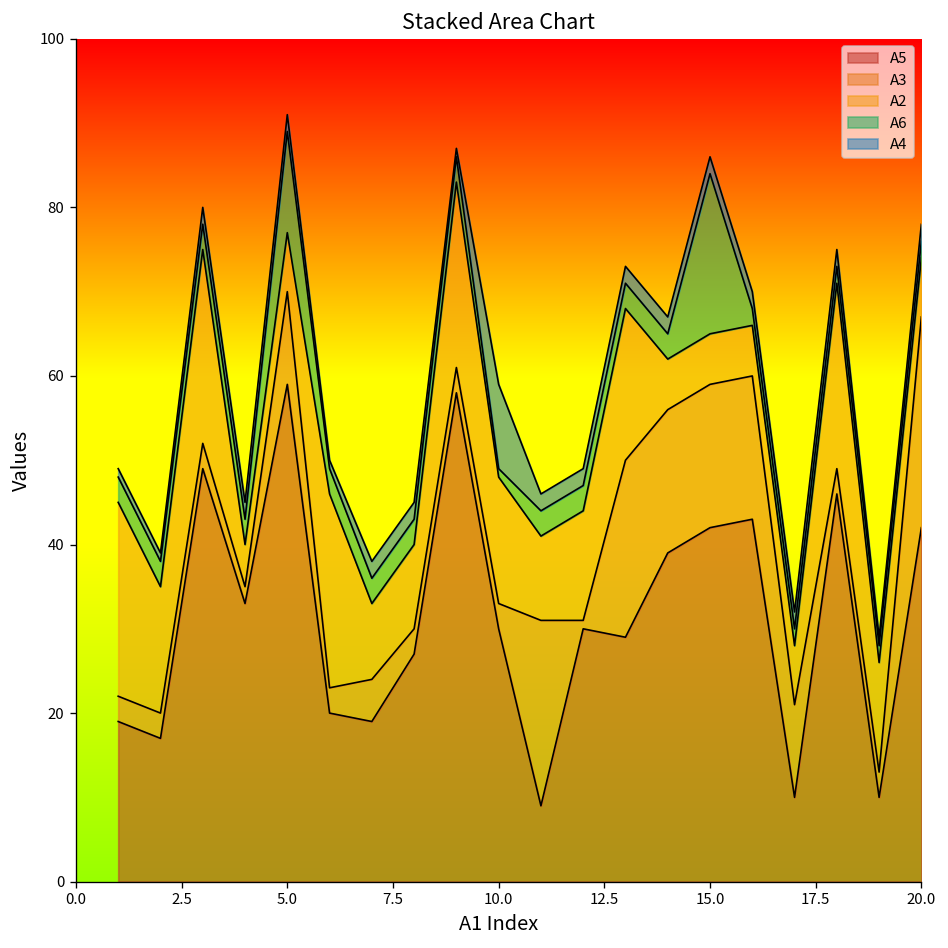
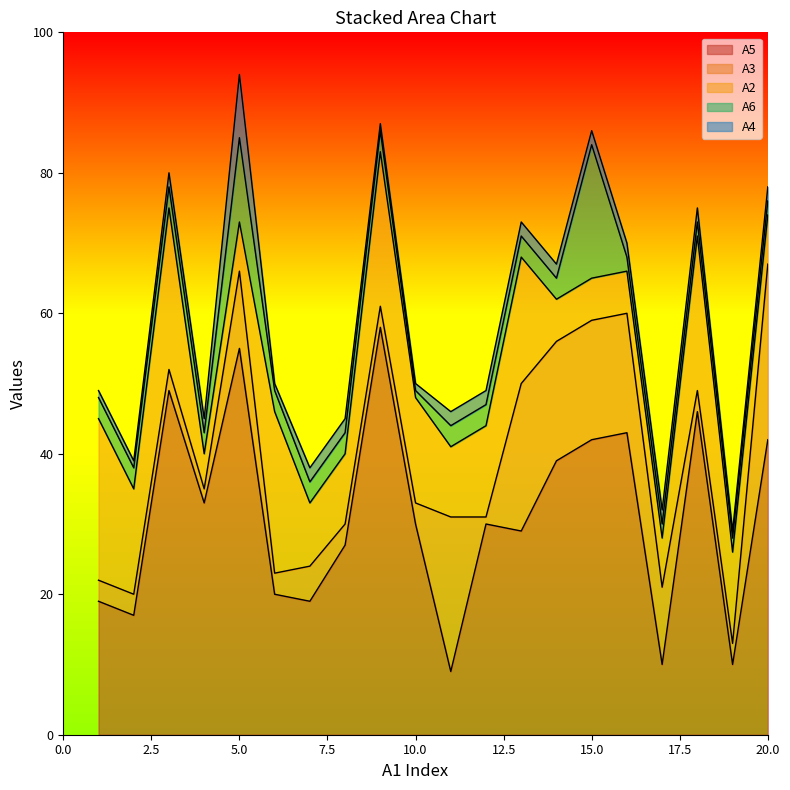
  {
    "A5": {
-     "5.0": 59,
+     "5.0": 55,
      "10.0": 30,
      "15.0": 42,
      "20.0": 42
    },
    "A6": {
      "5.0": 12,
      "10.0": 1,
      "15.0": 19,
      "20.0": 2
    },
    "A4": {
-     "5.0": 2,
-     "10.0": 10,
+     "5.0": 9,
+     "10.0": 1,
      "15.0": 2,
      "20.0": 2
    }
  }
